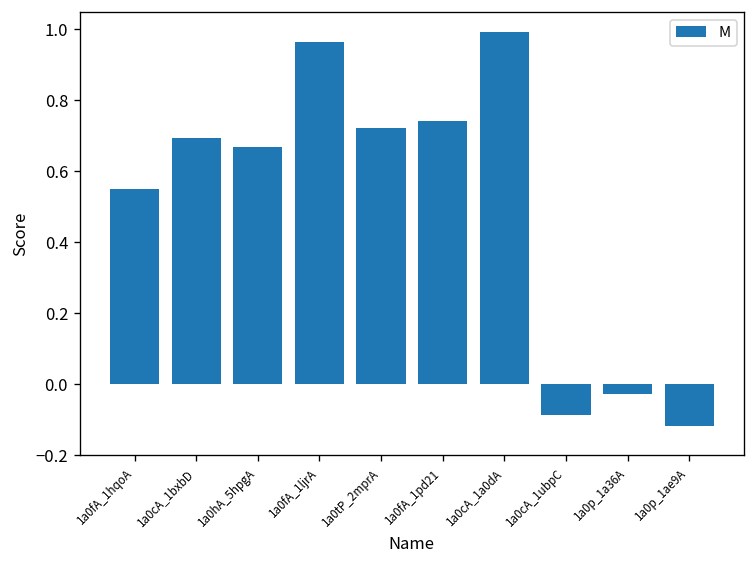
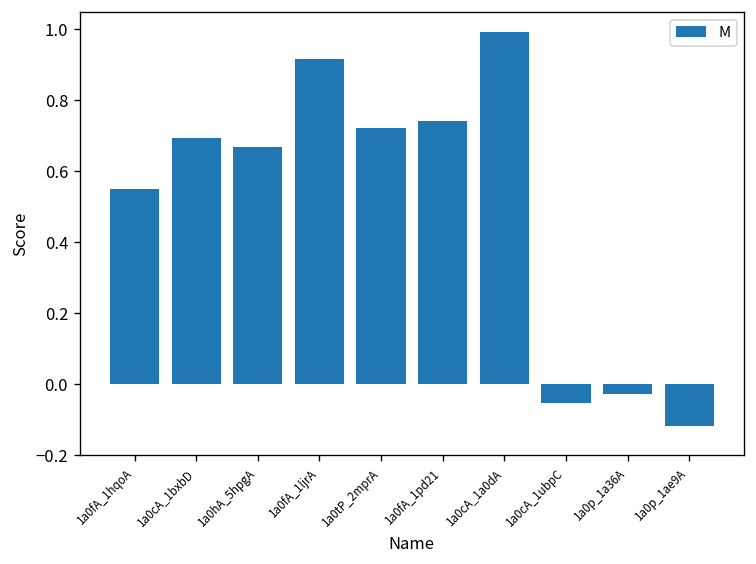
  {
    "1a0fA_1hqoA": 0.55,
    "1a0cA_1bxbD": 0.70,
    "1a0hA_5hpgA": 0.67,
-   "1a0fA_1ljrA": 0.96,
+   "1a0fA_1ljrA": 0.92,
    "1a0tP_2mprA": 0.72,
    "1a0fA_1pd21": 0.74,
    "1a0cA_1a0dA": 0.99,
-   "1a0cA_1ubpC": -0.09,
+   "1a0cA_1ubpC": -0.05,
    "1a0p_1a36A": -0.03,
    "1a0p_1ae9A": -0.12
  }
